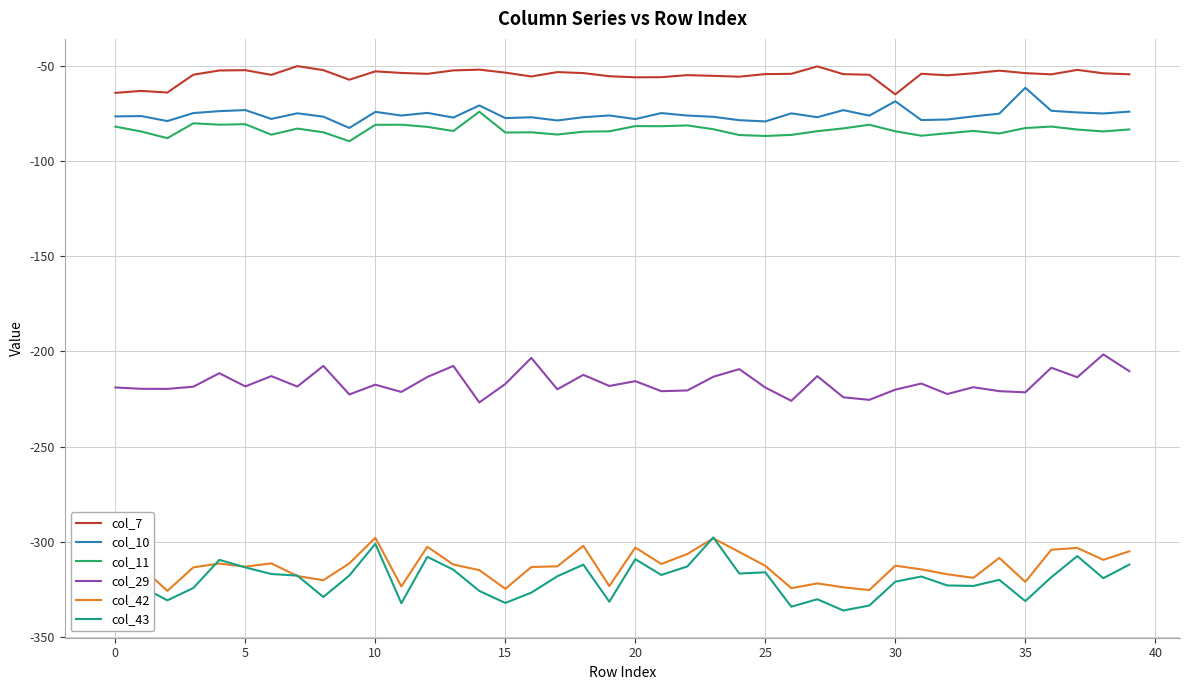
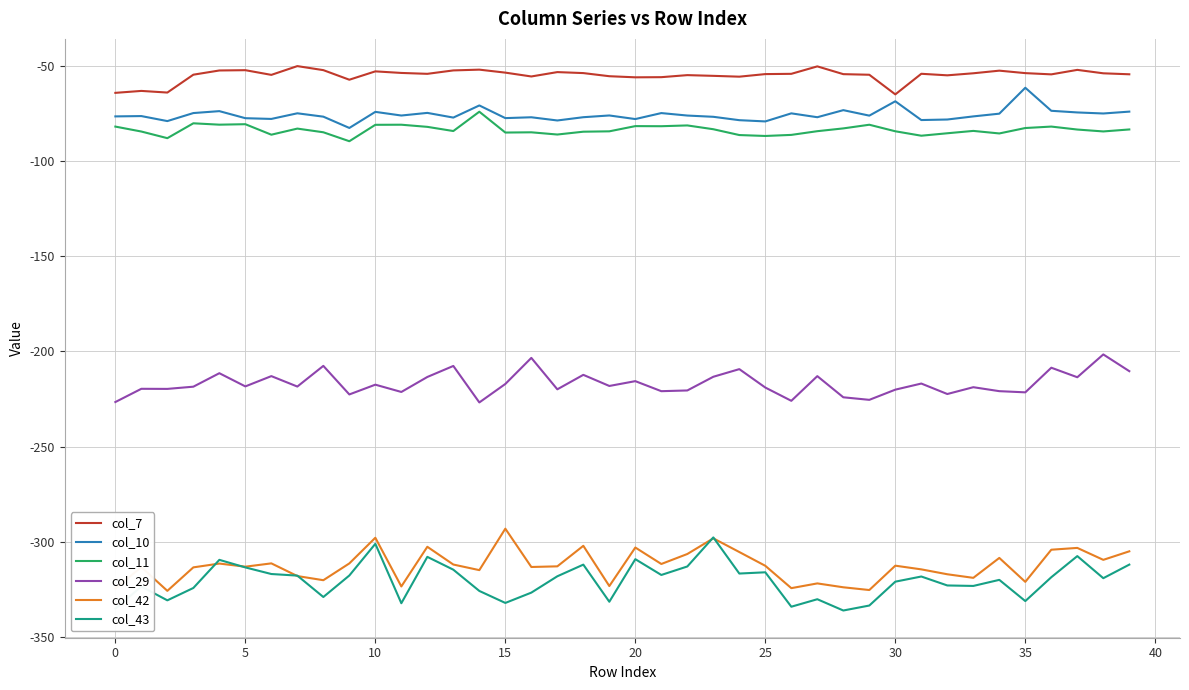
  {
    "col_7": {
      "0": -64,
      "5": -52,
      "10": -53,
      "15": -54,
      "20": -56,
      "25": -54,
      "30": -65,
      "35": -54
    },
    "col_10": {
      "0": -77,
-     "5": -73,
+     "5": -78,
      "10": -74,
      "15": -77,
      "20": -78,
      "25": -79,
      "30": -69,
      "35": -62
    },
    "col_29": {
-     "0": -219,
+     "0": -227,
      "5": -218,
      "10": -217,
      "15": -217,
      "20": -216,
      "25": -219,
      "30": -220,
      "35": -221
    },
    "col_42": {
      "10": -298,
-     "15": -325,
+     "15": -293,
      "20": -303,
      "25": -313,
      "30": -313,
      "35": -321
    }
  }
